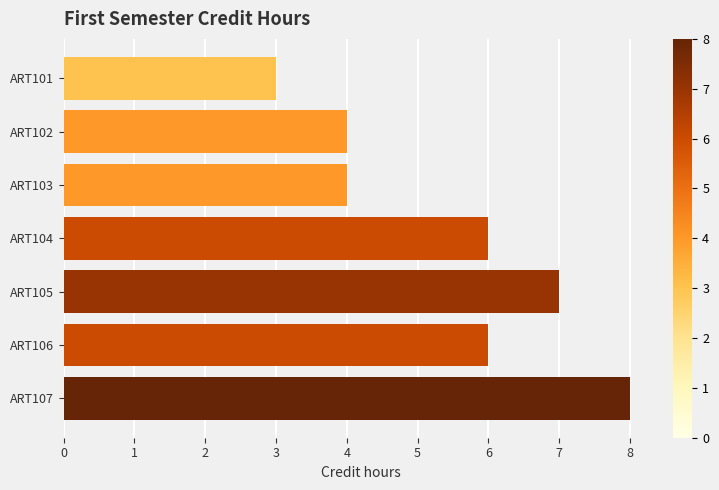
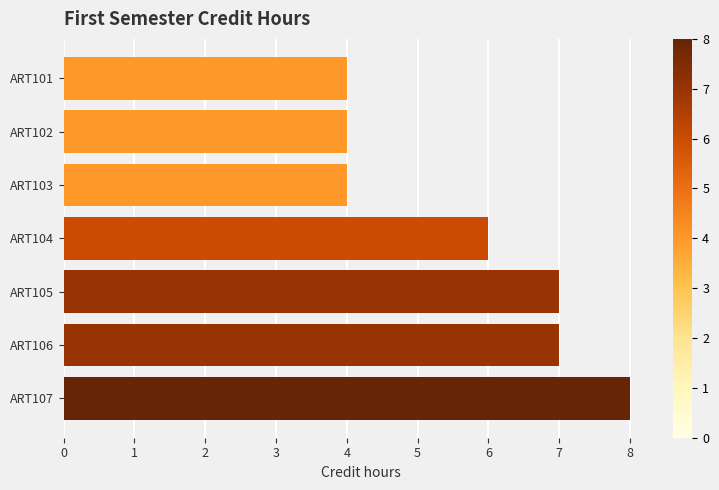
  {
-   "ART101": 3,
+   "ART101": 4,
    "ART102": 4,
    "ART103": 4,
    "ART104": 6,
    "ART105": 7,
-   "ART106": 6,
+   "ART106": 7,
    "ART107": 8
  }
